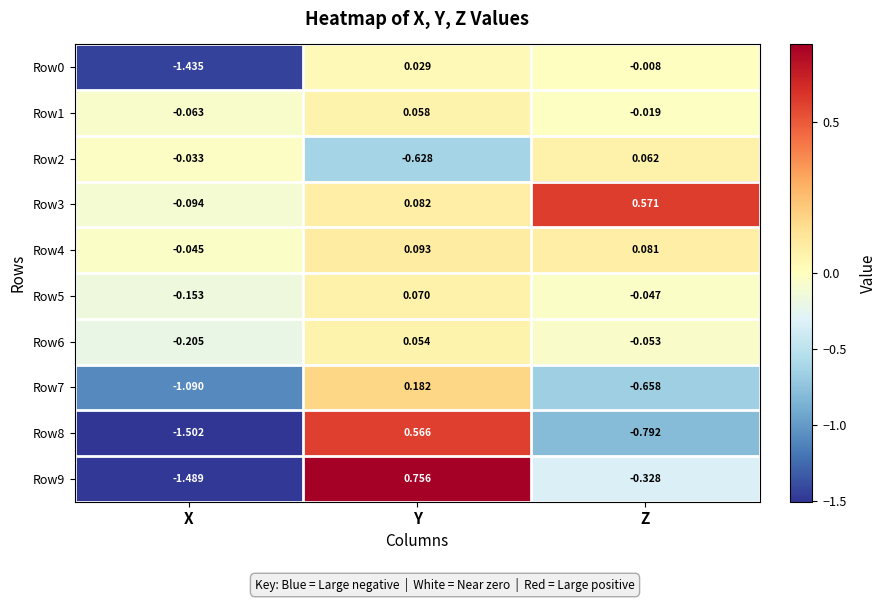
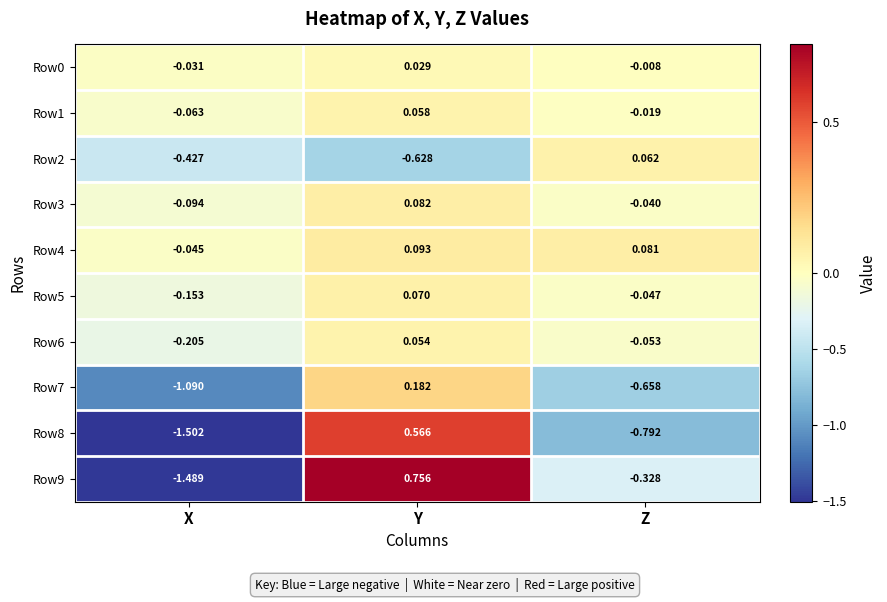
  {
    "Row0": {
-     "X": -1.435,
+     "X": -0.031,
      "Y": 0.029,
      "Z": -0.008
    },
    "Row1": {
      "X": -0.063,
      "Y": 0.058,
      "Z": -0.019
    },
    "Row2": {
-     "X": -0.033,
+     "X": -0.427,
      "Y": -0.628,
      "Z": 0.062
    },
    "Row3": {
      "X": -0.094,
      "Y": 0.082,
-     "Z": 0.571
+     "Z": -0.040
    },
    "Row4": {
      "X": -0.045,
      "Y": 0.093,
      "Z": 0.081
    },
    "Row5": {
      "X": -0.153,
      "Y": 0.070,
      "Z": -0.047
    },
    "Row6": {
      "X": -0.205,
      "Y": 0.054,
      "Z": -0.053
    },
    "Row7": {
      "X": -1.090,
      "Y": 0.182,
      "Z": -0.658
    },
    "Row8": {
      "X": -1.502,
      "Y": 0.566,
      "Z": -0.792
    },
    "Row9": {
      "X": -1.489,
      "Y": 0.756,
      "Z": -0.328
    }
  }
